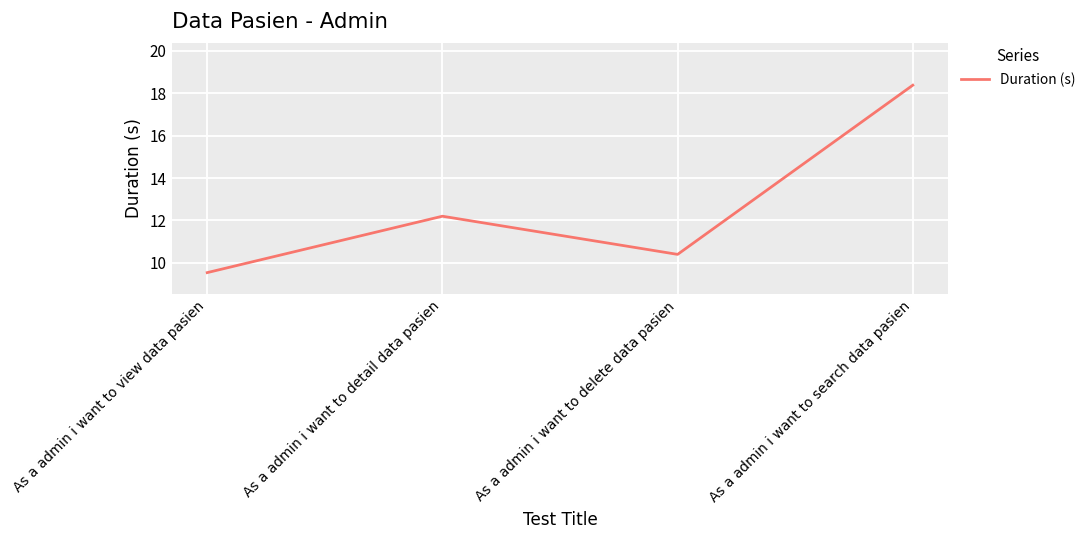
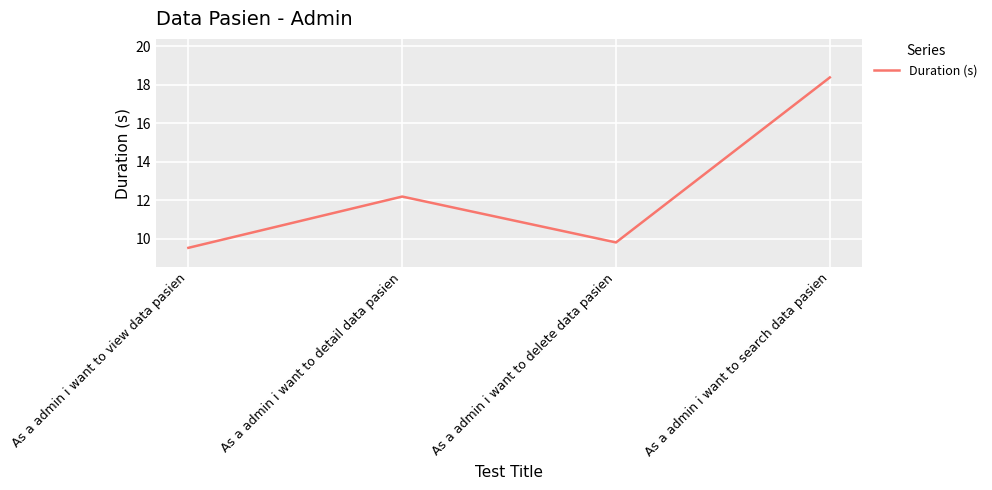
  {
    "As a admin i want to view data pasien": 9.5,
    "As a admin i want to detail data pasien": 12.2,
-   "As a admin i want to delete data pasien": 10.4,
+   "As a admin i want to delete data pasien": 9.8,
    "As a admin i want to search data pasien": 18.4
  }
